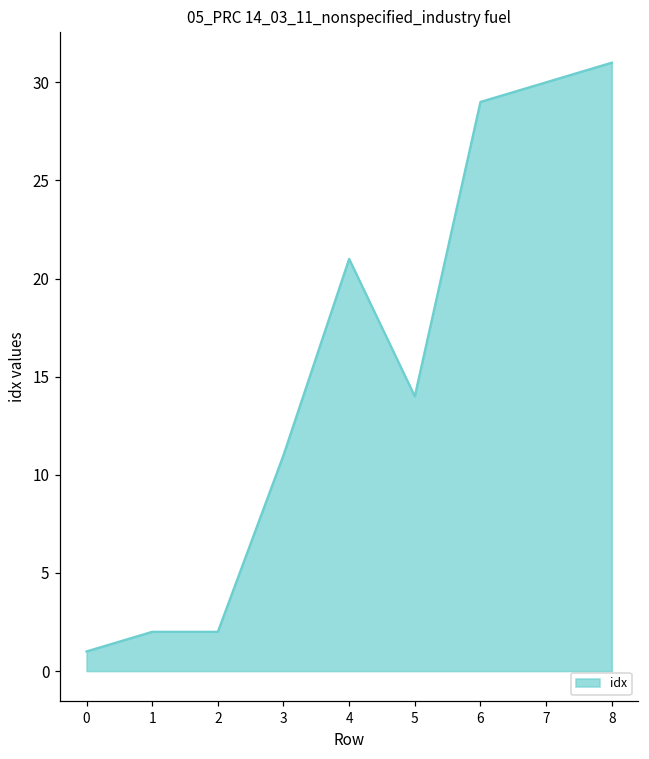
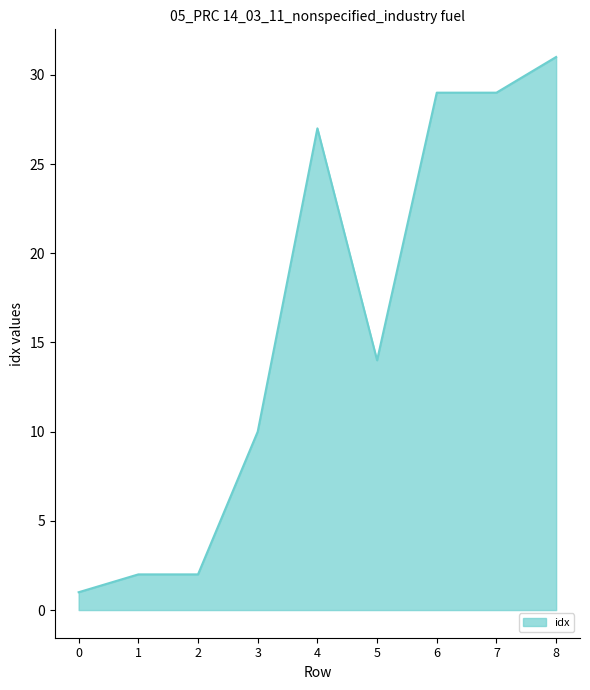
  {
    "0": 1,
    "1": 2,
    "2": 2,
-   "3": 11,
-   "4": 21,
+   "3": 10,
+   "4": 27,
    "5": 14,
    "6": 29,
-   "7": 30,
+   "7": 29,
    "8": 31
  }
